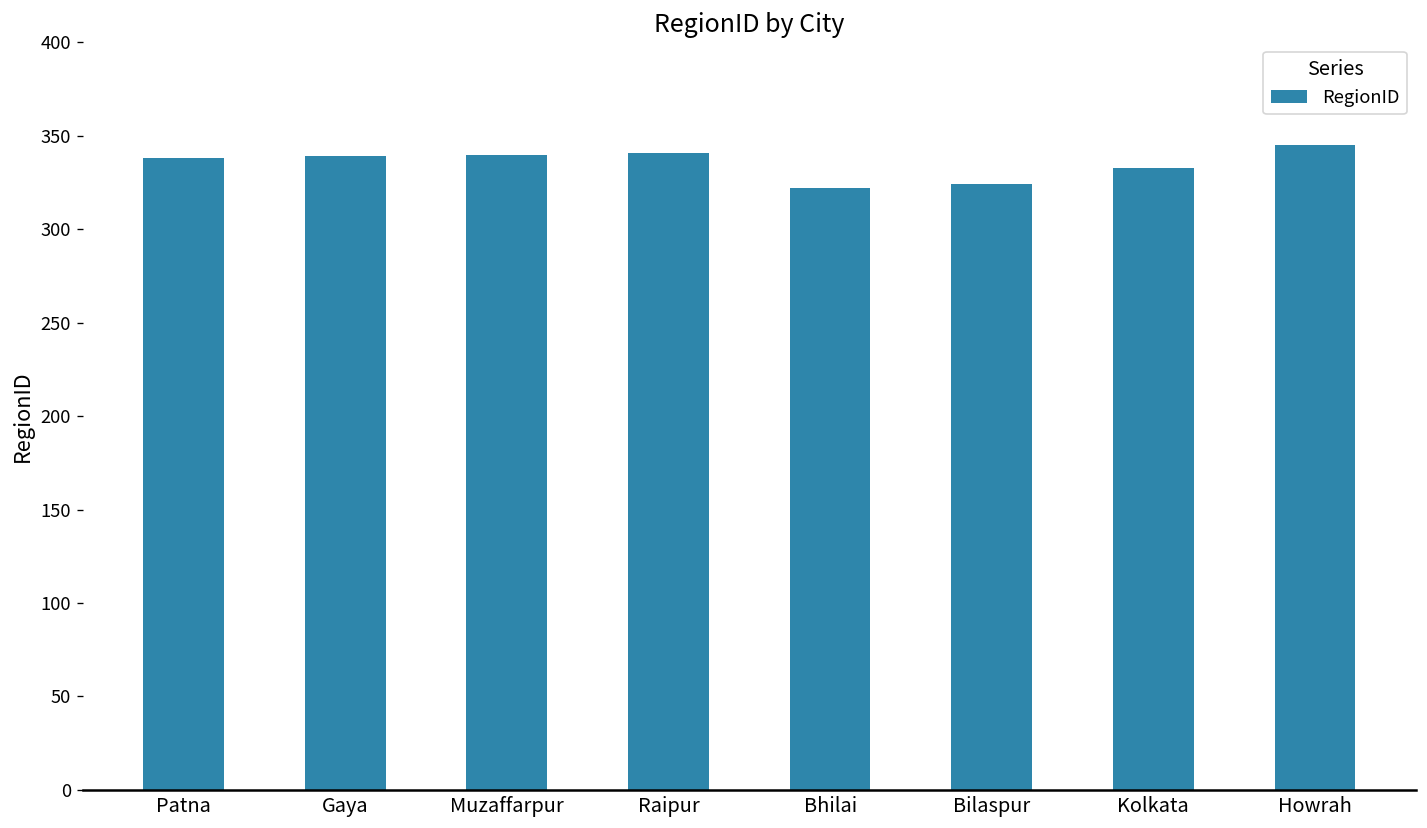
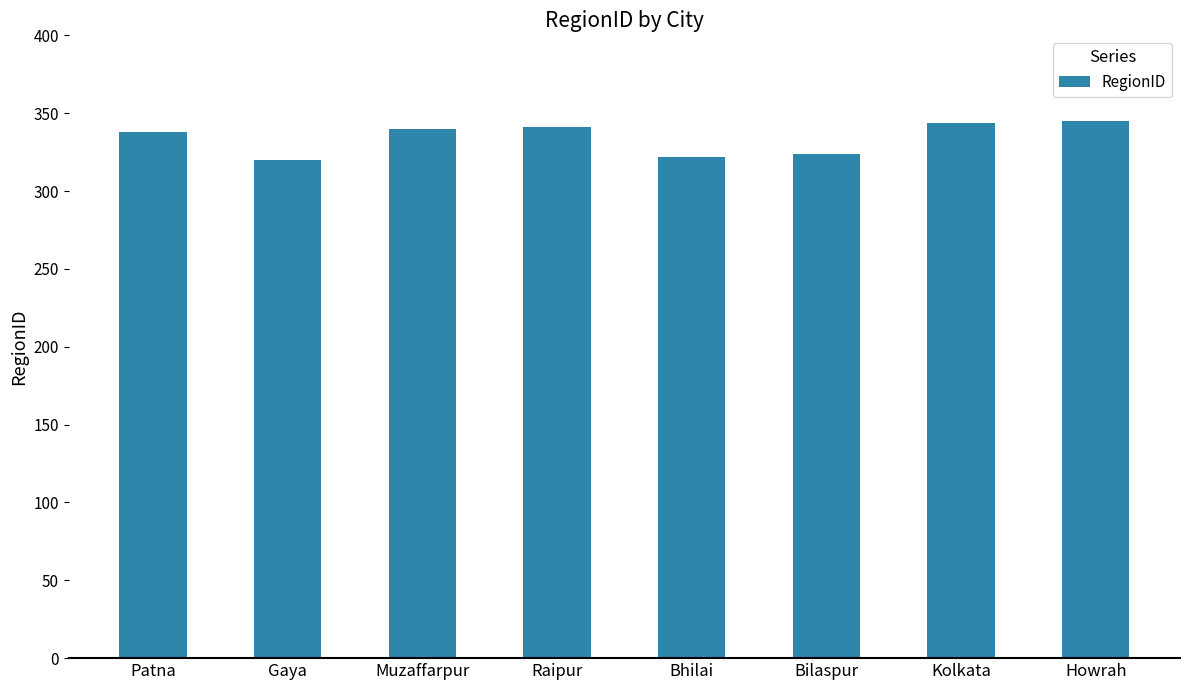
  {
    "Patna": 338,
-   "Gaya": 339,
+   "Gaya": 320,
    "Muzaffarpur": 340,
    "Raipur": 341,
    "Bhilai": 322,
    "Bilaspur": 324,
-   "Kolkata": 333,
+   "Kolkata": 344,
    "Howrah": 345
  }
